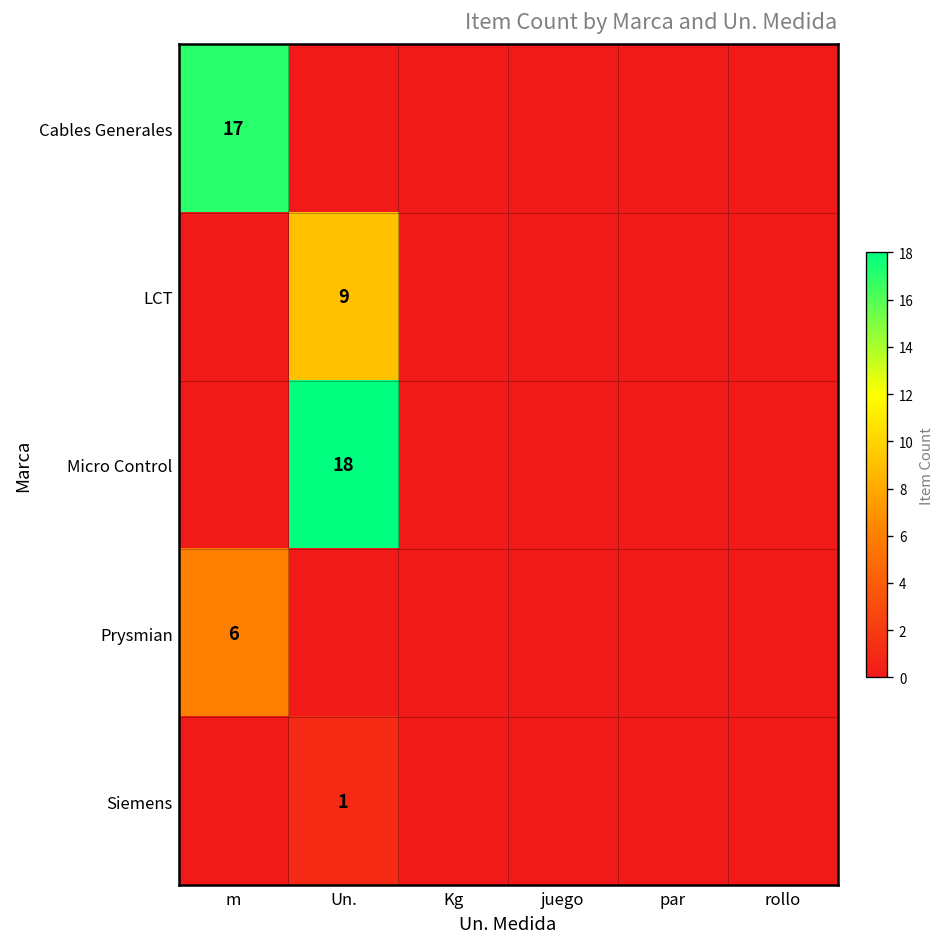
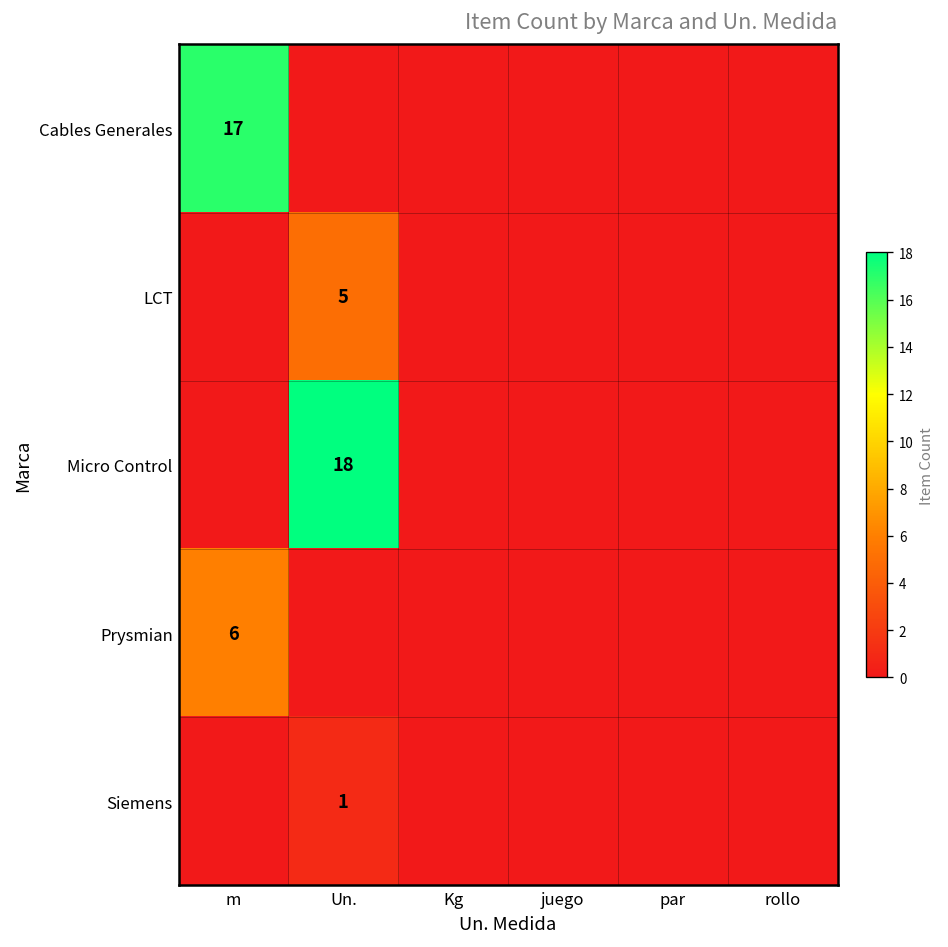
  {
    "Cables Generales": {
      "m": 17
    },
    "LCT": {
-     "Un.": 9
+     "Un.": 5
    },
    "Micro Control": {
      "Un.": 18
    },
    "Prysmian": {
      "m": 6
    },
    "Siemens": {
      "Un.": 1
    }
  }
